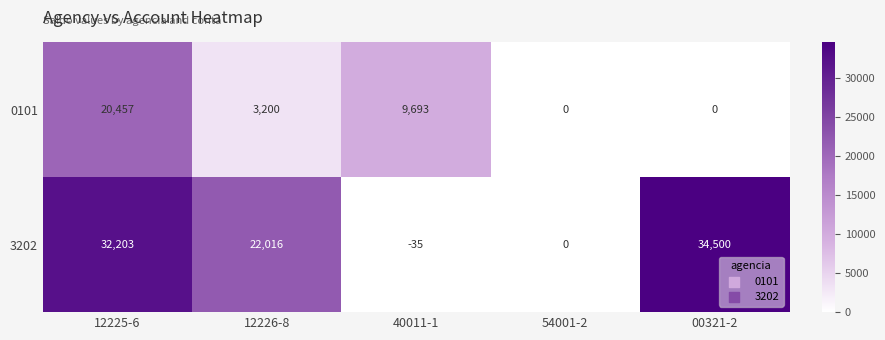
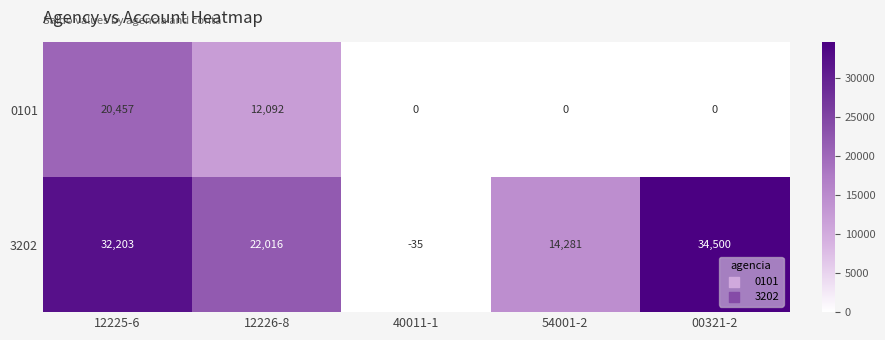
  {
    "0101": {
      "12225-6": "20,457",
-     "12226-8": "3,200",
-     "40011-1": "9,693",
+     "12226-8": "12,092",
+     "40011-1": "0",
      "54001-2": "0",
      "00321-2": "0"
    },
    "3202": {
      "12225-6": "32,203",
      "12226-8": "22,016",
      "40011-1": "-35",
-     "54001-2": "0",
+     "54001-2": "14,281",
      "00321-2": "34,500"
    }
  }
